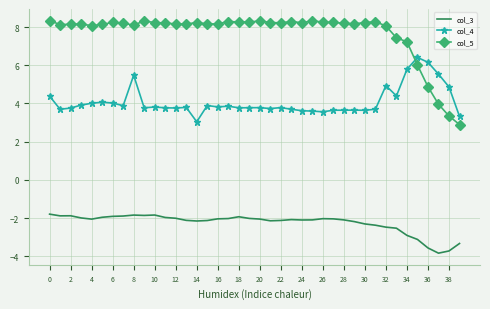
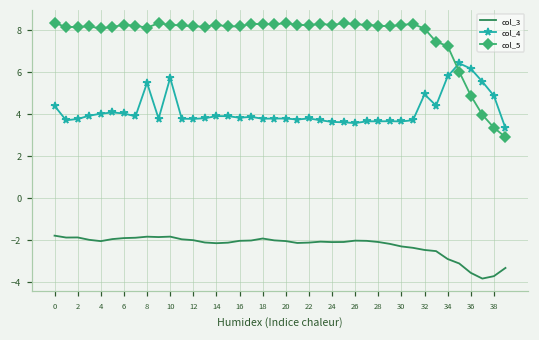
  {
    "col_4": {
      "0": 4.4,
      "2": 3.8,
      "4": 4.0,
      "6": 4.0,
      "8": 5.5,
-     "10": 3.8,
+     "10": 5.7,
      "12": 3.8,
-     "14": 3.0,
+     "14": 3.9,
      "16": 3.8,
      "18": 3.8,
      "20": 3.8,
      "22": 3.8,
      "24": 3.6,
      "26": 3.6,
      "28": 3.6,
      "30": 3.6,
      "32": 4.9,
      "34": 5.8,
      "36": 6.2,
      "38": 4.9
    }
  }
